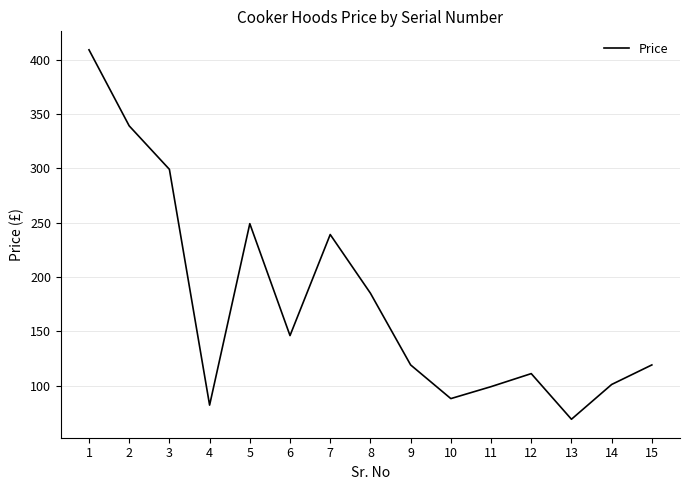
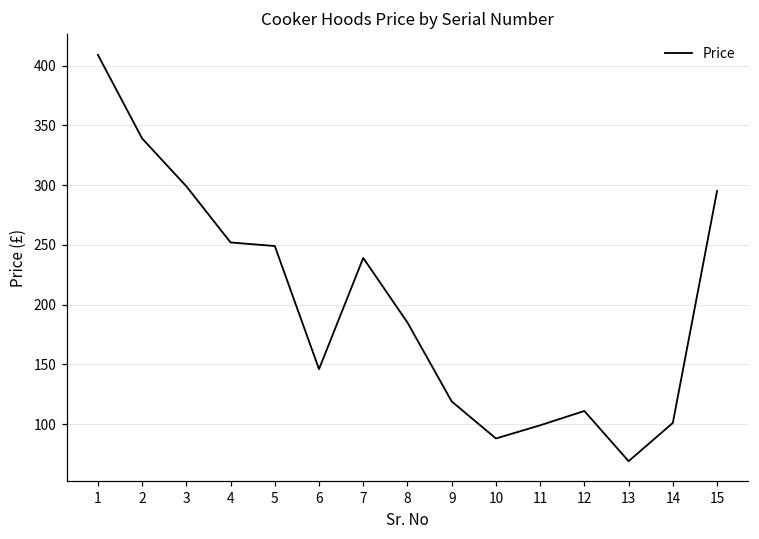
  {
    "1": 409,
    "2": 339,
    "3": 299,
-   "4": 82,
+   "4": 252,
    "5": 249,
    "6": 146,
    "7": 239,
    "8": 185,
    "9": 119,
    "10": 88,
    "11": 99,
    "12": 111,
    "13": 69,
    "14": 101,
-   "15": 119
+   "15": 295
  }
